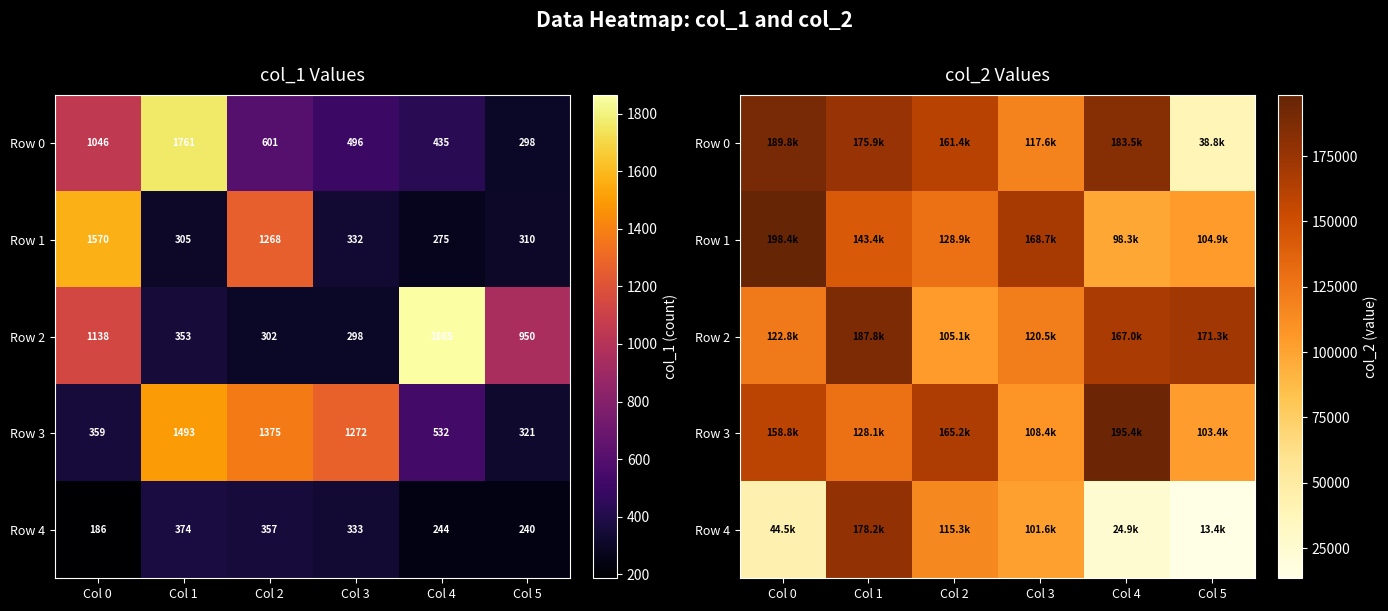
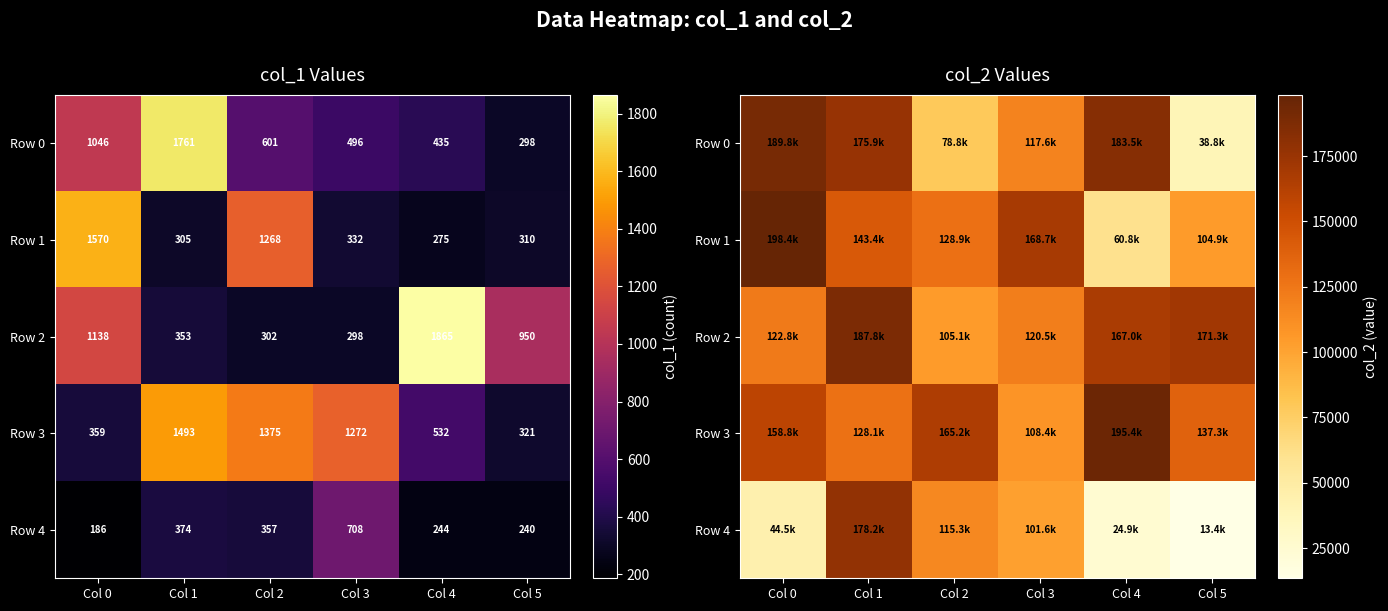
  {
    "col_1 Values": {
      "Row 0": {
        "Col 0": "1046",
        "Col 1": "1761",
        "Col 2": "601",
        "Col 3": "496",
        "Col 4": "435",
        "Col 5": "298"
      },
      "Row 1": {
        "Col 0": "1570",
        "Col 1": "305",
        "Col 2": "1268",
        "Col 3": "332",
        "Col 4": "275",
        "Col 5": "310"
      },
      "Row 2": {
        "Col 0": "1138",
        "Col 1": "353",
        "Col 2": "302",
        "Col 3": "298",
        "Col 4": "1865",
        "Col 5": "950"
      },
      "Row 3": {
        "Col 0": "359",
        "Col 1": "1493",
        "Col 2": "1375",
        "Col 3": "1272",
        "Col 4": "532",
        "Col 5": "321"
      },
      "Row 4": {
        "Col 0": "186",
        "Col 1": "374",
        "Col 2": "357",
-       "Col 3": "333",
+       "Col 3": "708",
        "Col 4": "244",
        "Col 5": "240"
      }
    },
    "col_2 Values": {
      "Row 0": {
        "Col 0": "189.8k",
        "Col 1": "175.9k",
-       "Col 2": "161.4k",
+       "Col 2": "78.8k",
        "Col 3": "117.6k",
        "Col 4": "183.5k",
        "Col 5": "38.8k"
      },
      "Row 1": {
        "Col 0": "198.4k",
        "Col 1": "143.4k",
        "Col 2": "128.9k",
        "Col 3": "168.7k",
-       "Col 4": "98.3k",
+       "Col 4": "60.8k",
        "Col 5": "104.9k"
      },
      "Row 2": {
        "Col 0": "122.8k",
        "Col 1": "187.8k",
        "Col 2": "105.1k",
        "Col 3": "120.5k",
        "Col 4": "167.0k",
        "Col 5": "171.3k"
      },
      "Row 3": {
        "Col 0": "158.8k",
        "Col 1": "128.1k",
        "Col 2": "165.2k",
        "Col 3": "108.4k",
        "Col 4": "195.4k",
-       "Col 5": "103.4k"
+       "Col 5": "137.3k"
      },
      "Row 4": {
        "Col 0": "44.5k",
        "Col 1": "178.2k",
        "Col 2": "115.3k",
        "Col 3": "101.6k",
        "Col 4": "24.9k",
        "Col 5": "13.4k"
      }
    }
  }
